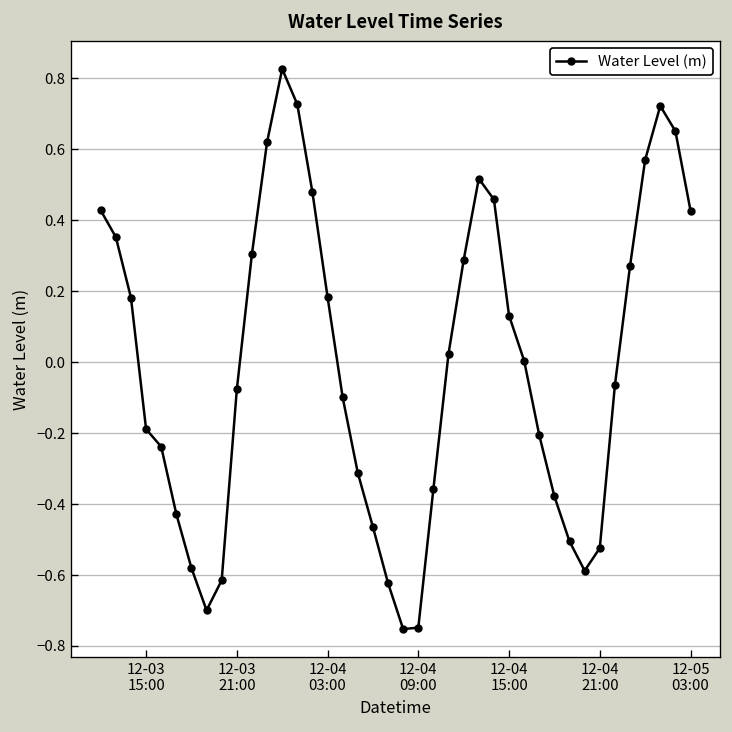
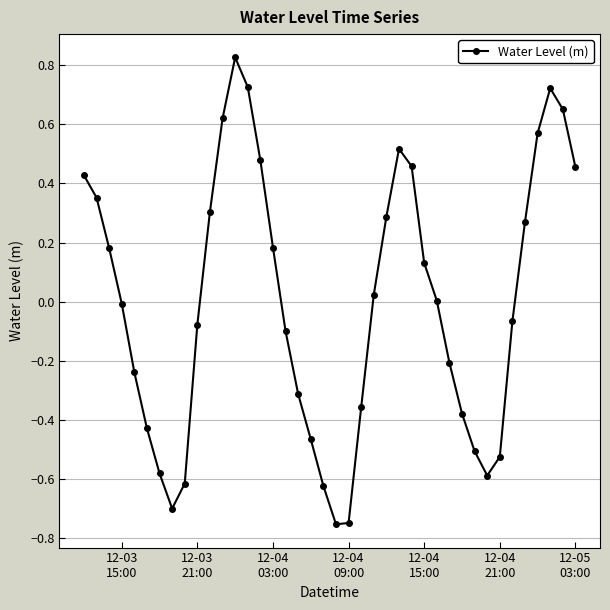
  {
-   "12-03 15:00": -0.19,
+   "12-03 15:00": -0.01,
    "12-03 21:00": -0.08,
    "12-04 03:00": 0.18,
    "12-04 09:00": -0.75,
    "12-04 15:00": 0.13,
    "12-04 21:00": -0.52,
-   "12-05 03:00": 0.43
+   "12-05 03:00": 0.46
  }
